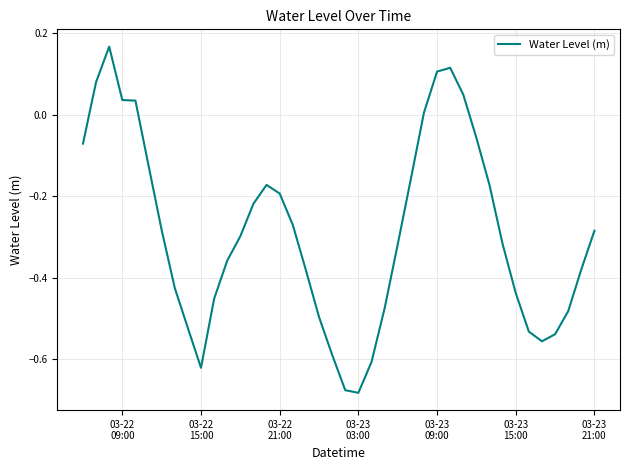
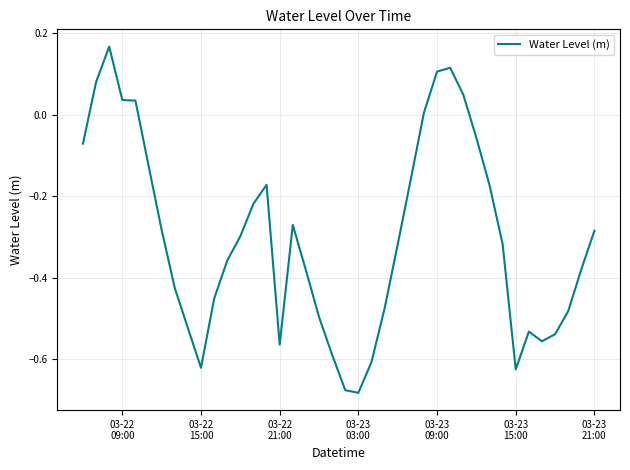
  {
    "03-22 09:00": 0.04,
    "03-22 15:00": -0.62,
-   "03-22 21:00": -0.19,
+   "03-22 21:00": -0.56,
    "03-23 03:00": -0.68,
    "03-23 09:00": 0.11,
-   "03-23 15:00": -0.44,
+   "03-23 15:00": -0.62,
    "03-23 21:00": -0.28
  }
